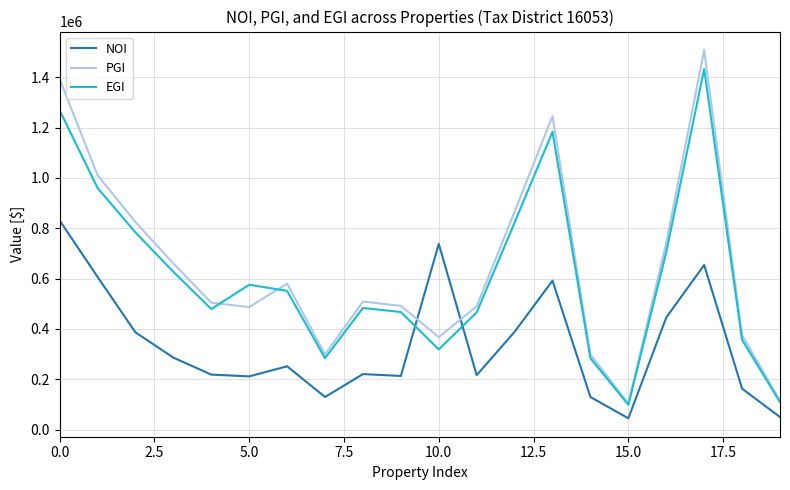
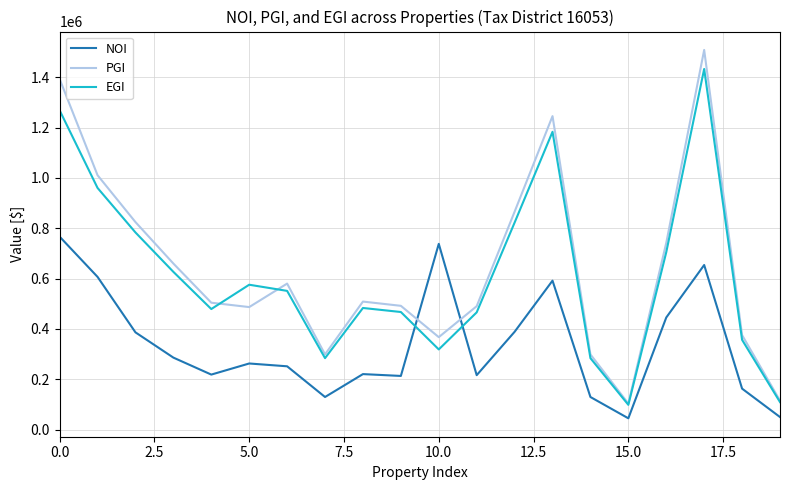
  {
    "NOI": {
-     "0.0": 830000,
-     "5.0": 210000,
+     "0.0": 770000,
+     "5.0": 260000,
      "10.0": 740000,
      "15.0": 40000
    },
    "PGI": {
      "0.0": 1390000,
      "5.0": 490000,
      "10.0": 370000
    },
    "EGI": {
      "0.0": 1270000,
      "5.0": 580000,
      "10.0": 320000
    }
  }
